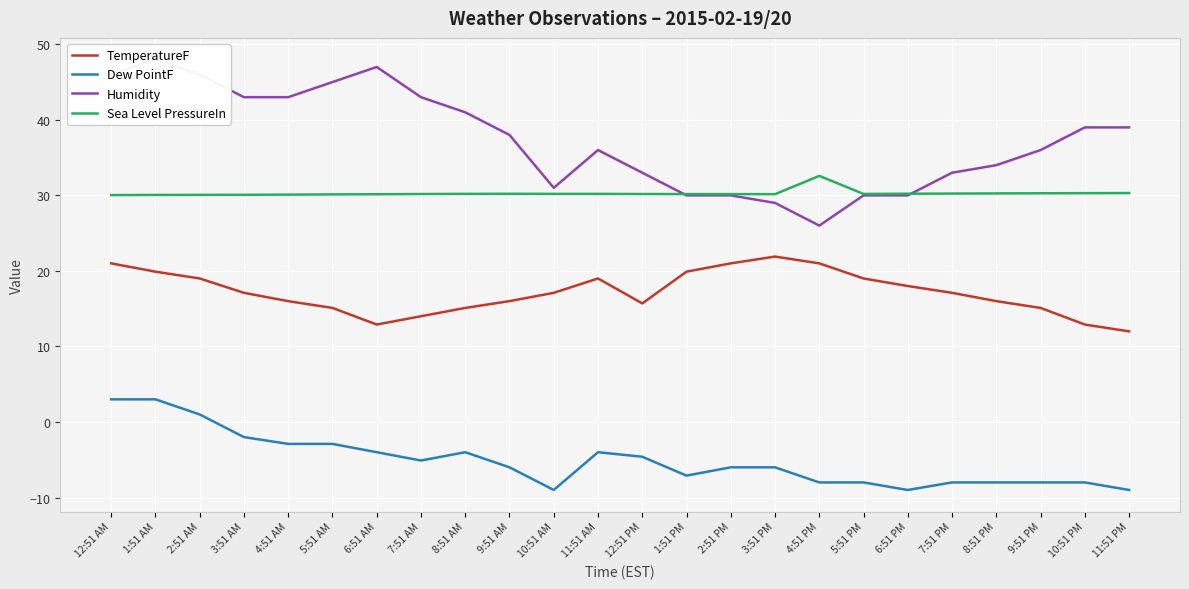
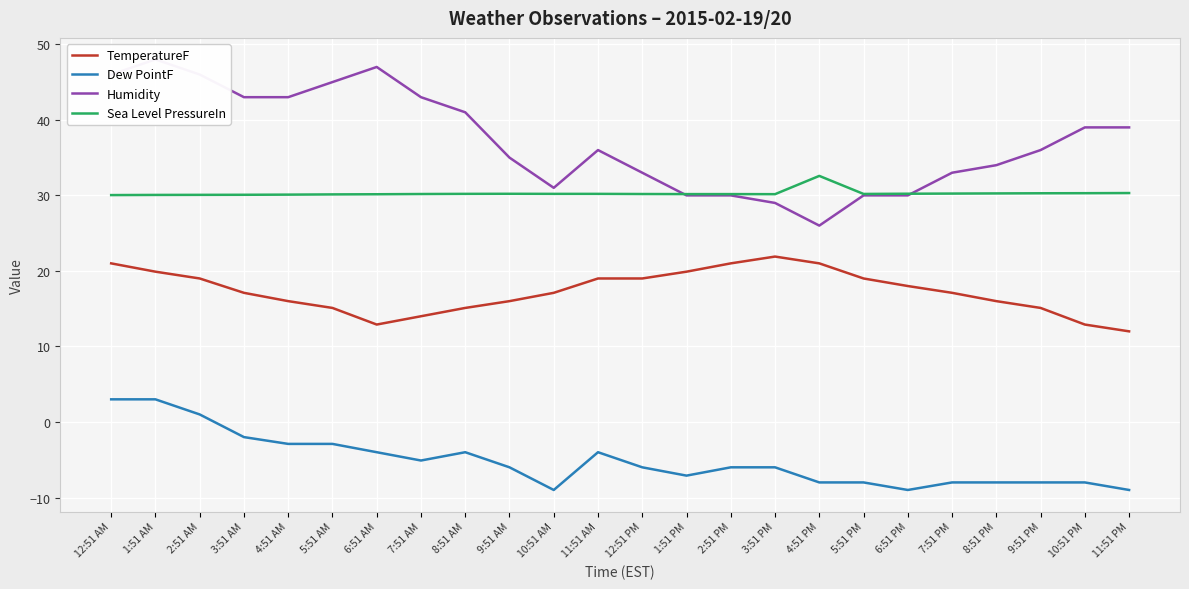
  {
    "TemperatureF": {
      "12:51 AM": 21,
      "1:51 AM": 20,
      "2:51 AM": 19,
      "3:51 AM": 17,
      "4:51 AM": 16,
      "5:51 AM": 15,
      "6:51 AM": 13,
      "7:51 AM": 14,
      "8:51 AM": 15,
      "9:51 AM": 16,
      "10:51 AM": 17,
      "11:51 AM": 19,
-     "12:51 PM": 16,
+     "12:51 PM": 19,
      "1:51 PM": 20,
      "2:51 PM": 21,
      "3:51 PM": 22,
      "4:51 PM": 21,
      "5:51 PM": 19,
      "6:51 PM": 18,
      "7:51 PM": 17,
      "8:51 PM": 16,
      "9:51 PM": 15,
      "10:51 PM": 13,
      "11:51 PM": 12
    },
    "Dew PointF": {
      "12:51 AM": 3,
      "1:51 AM": 3,
      "2:51 AM": 1,
      "3:51 AM": -2,
      "4:51 AM": -3,
      "5:51 AM": -3,
      "6:51 AM": -4,
      "7:51 AM": -5,
      "8:51 AM": -4,
      "9:51 AM": -6,
      "10:51 AM": -9,
      "11:51 AM": -4,
-     "12:51 PM": -5,
+     "12:51 PM": -6,
      "1:51 PM": -7,
      "2:51 PM": -6,
      "3:51 PM": -6,
      "4:51 PM": -8,
      "5:51 PM": -8,
      "6:51 PM": -9,
      "7:51 PM": -8,
      "8:51 PM": -8,
      "9:51 PM": -8,
      "10:51 PM": -8,
      "11:51 PM": -9
    },
    "Humidity": {
      "3:51 AM": 43,
      "4:51 AM": 43,
      "5:51 AM": 45,
      "6:51 AM": 47,
      "7:51 AM": 43,
      "8:51 AM": 41,
-     "9:51 AM": 38,
+     "9:51 AM": 35,
      "10:51 AM": 31,
      "11:51 AM": 36,
      "12:51 PM": 33,
      "3:51 PM": 29,
      "4:51 PM": 26,
      "7:51 PM": 33,
      "8:51 PM": 34,
      "9:51 PM": 36,
      "10:51 PM": 39,
      "11:51 PM": 39
    },
    "Sea Level PressureIn": {
      "12:51 AM": 30,
      "1:51 AM": 30,
      "2:51 AM": 30,
      "3:51 AM": 30,
      "4:51 AM": 30,
      "5:51 AM": 30,
      "6:51 AM": 30,
      "7:51 AM": 30,
      "8:51 AM": 30,
      "9:51 AM": 30,
      "10:51 AM": 30,
      "11:51 AM": 30,
      "12:51 PM": 30,
      "3:51 PM": 30,
      "4:51 PM": 33,
      "7:51 PM": 30,
      "8:51 PM": 30,
      "9:51 PM": 30,
      "10:51 PM": 30,
      "11:51 PM": 30
    }
  }
